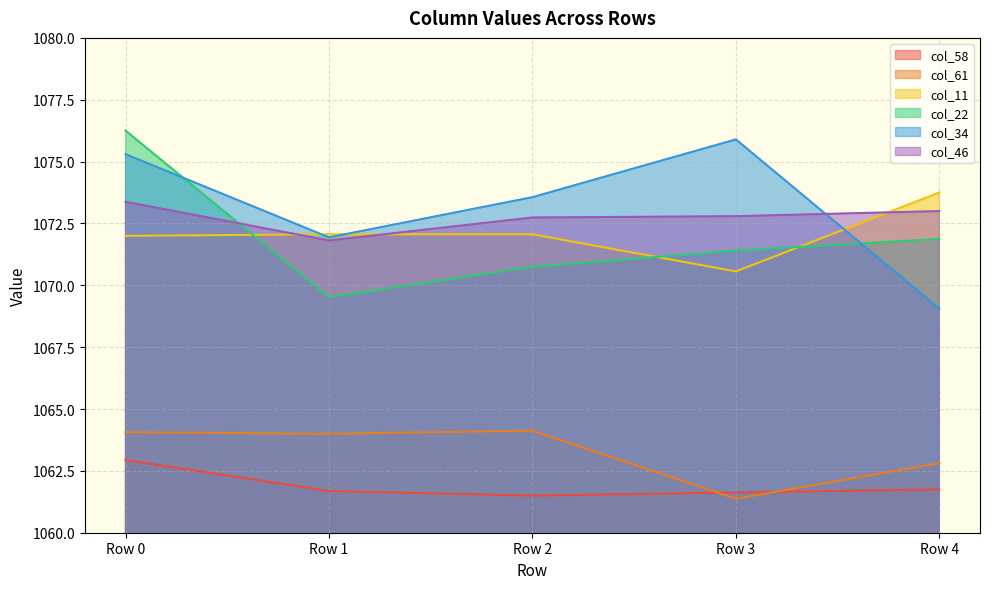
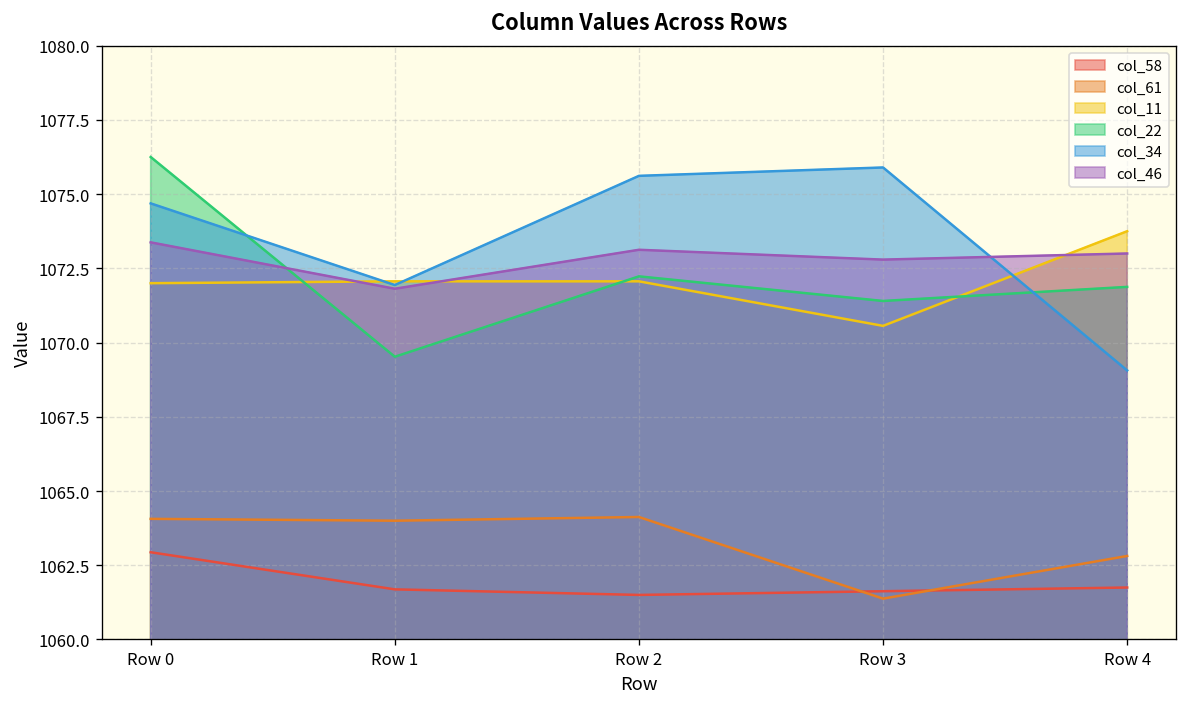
  {
    "col_22": {
      "Row 0": 1076.3,
      "Row 1": 1069.5,
-     "Row 2": 1070.8,
+     "Row 2": 1072.2,
      "Row 3": 1071.4,
      "Row 4": 1071.9
    },
    "col_34": {
-     "Row 0": 1075.3,
+     "Row 0": 1074.7,
      "Row 1": 1071.9,
-     "Row 2": 1073.6,
+     "Row 2": 1075.6,
      "Row 3": 1075.9,
      "Row 4": 1069.1
    },
    "col_46": {
      "Row 0": 1073.4,
      "Row 1": 1071.8,
-     "Row 2": 1072.7,
+     "Row 2": 1073.1,
      "Row 3": 1072.8,
      "Row 4": 1073.0
    }
  }
